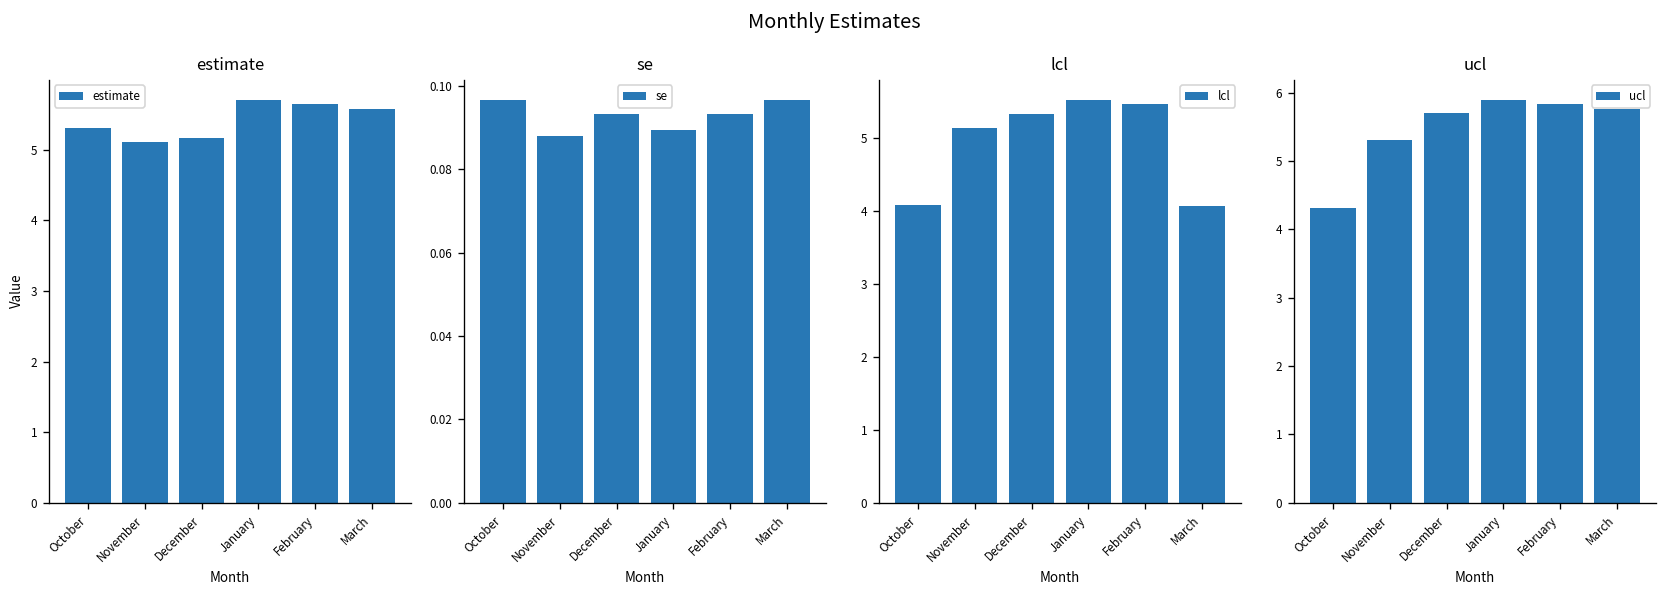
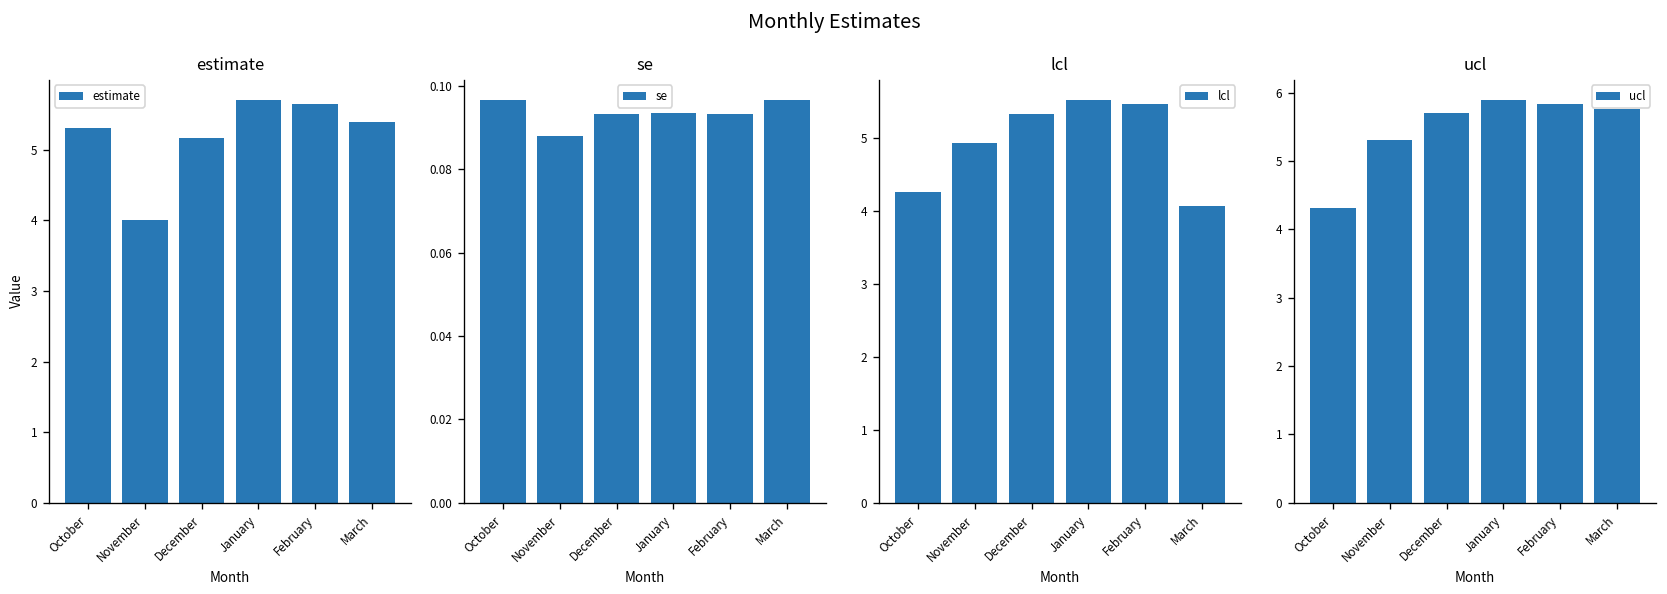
  {
    "estimate": {
      "October": 5.3,
-     "November": 5.1,
+     "November": 4.0,
      "December": 5.2,
      "January": 5.7,
      "February": 5.7,
-     "March": 5.6
+     "March": 5.4
    },
    "se": {
      "October": 0.097,
      "November": 0.088,
      "December": 0.093,
-     "January": 0.089,
+     "January": 0.093,
      "February": 0.093,
      "March": 0.097
    },
    "lcl": {
-     "October": 4.1,
-     "November": 5.1,
+     "October": 4.3,
+     "November": 4.9,
      "December": 5.3,
      "January": 5.5,
      "February": 5.5,
      "March": 4.1
    },
    "ucl": {
      "October": 4.3,
      "November": 5.3,
      "December": 5.7,
      "January": 5.9,
      "February": 5.8,
      "March": 5.8
    }
  }
